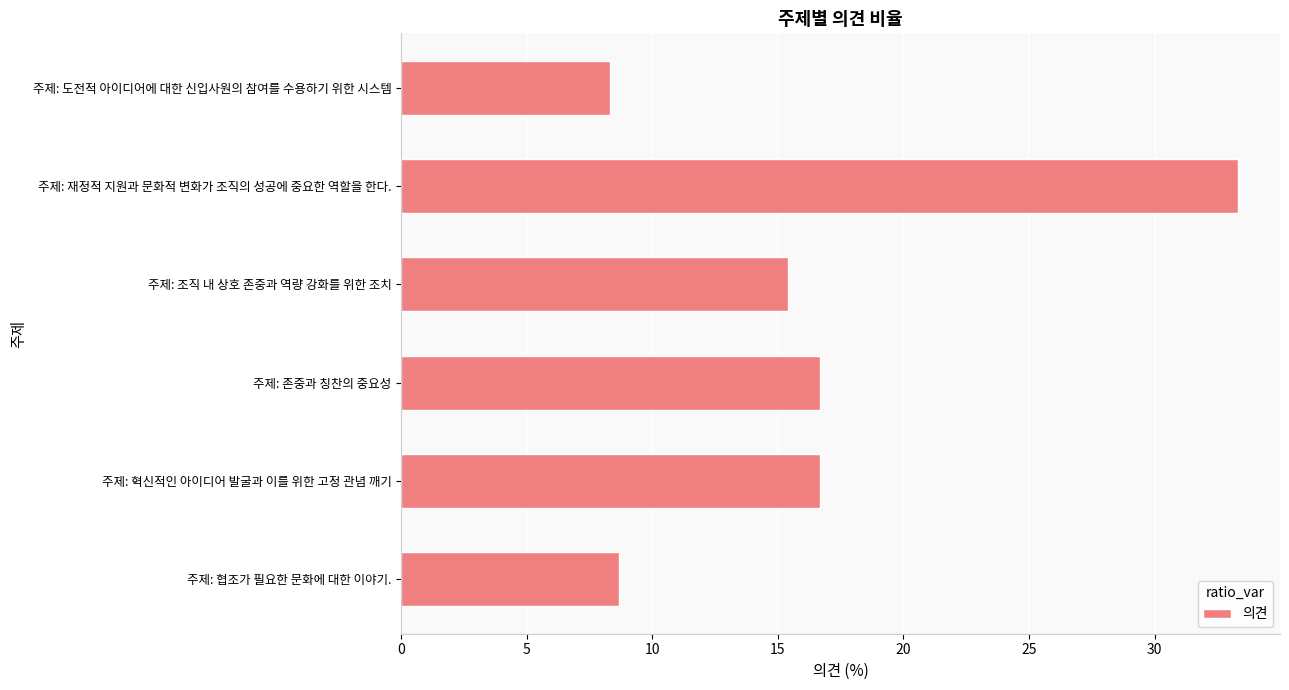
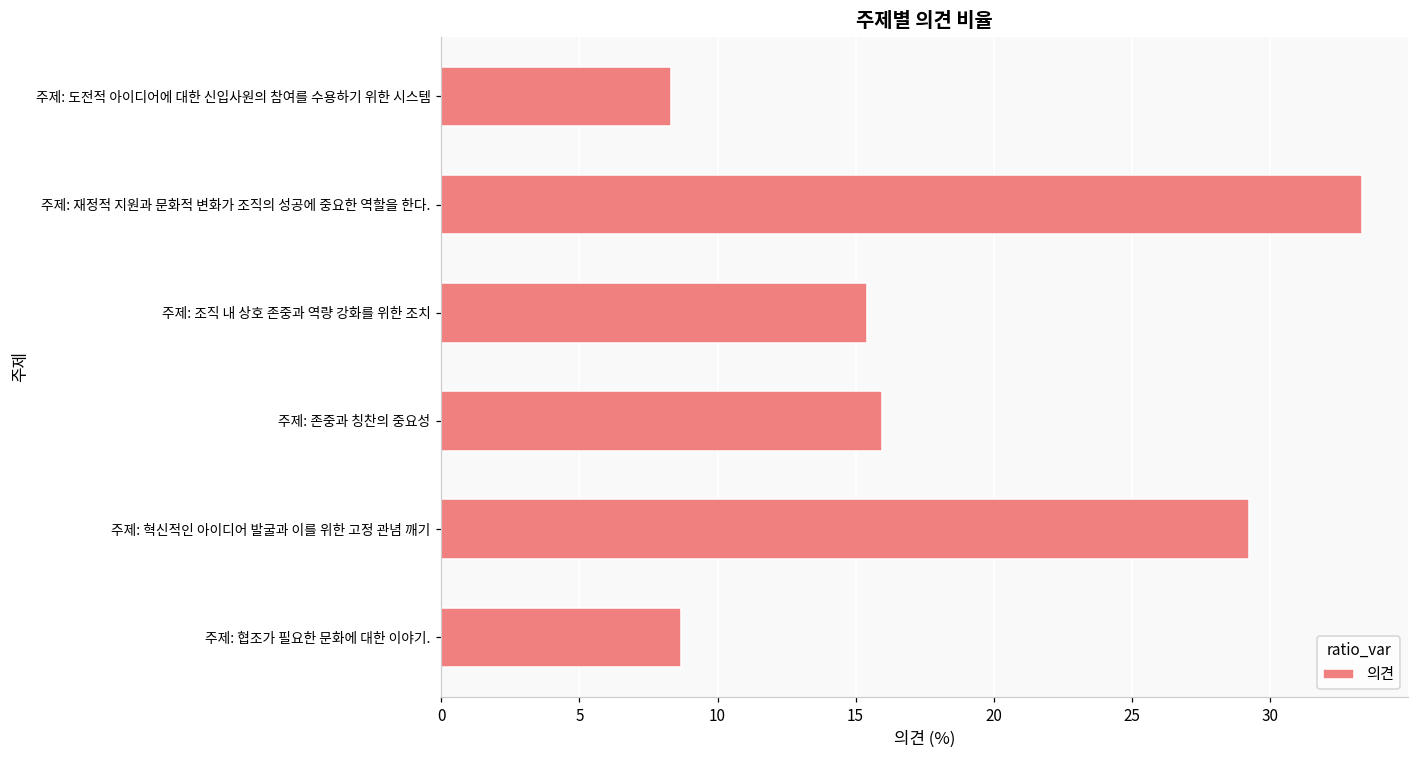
  {
    "주제: 도전적 아이디어에 대한 신입사원의 참여를 수용하기 위한 시스템": 8.3,
    "주제: 재정적 지원과 문화적 변화가 조직의 성공에 중요한 역할을 한다.": 33.3,
    "주제: 조직 내 상호 존중과 역량 강화를 위한 조치": 15.4,
-   "주제: 존중과 칭찬의 중요성": 16.7,
-   "주제: 혁신적인 아이디어 발굴과 이를 위한 고정 관념 깨기": 16.7,
+   "주제: 존중과 칭찬의 중요성": 16.0,
+   "주제: 혁신적인 아이디어 발굴과 이를 위한 고정 관념 깨기": 29.3,
    "주제: 협조가 필요한 문화에 대한 이야기.": 8.7
  }
